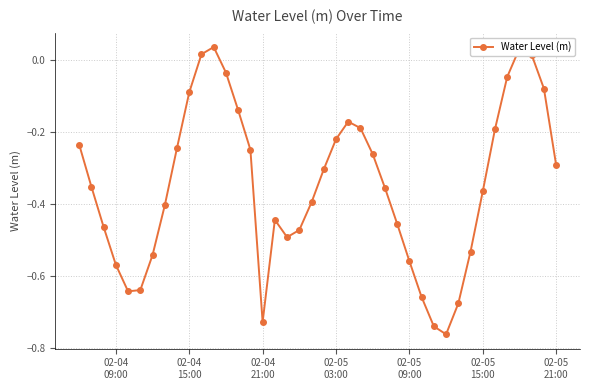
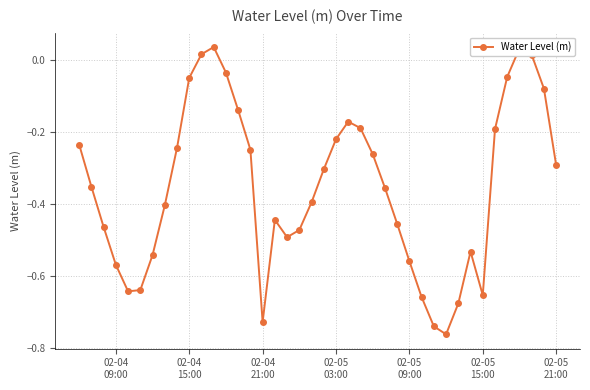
  {
    "02-04 09:00": -0.57,
-   "02-04 15:00": -0.09,
+   "02-04 15:00": -0.05,
    "02-04 21:00": -0.73,
    "02-05 03:00": -0.22,
    "02-05 09:00": -0.56,
-   "02-05 15:00": -0.36,
+   "02-05 15:00": -0.65,
    "02-05 21:00": -0.29
  }
